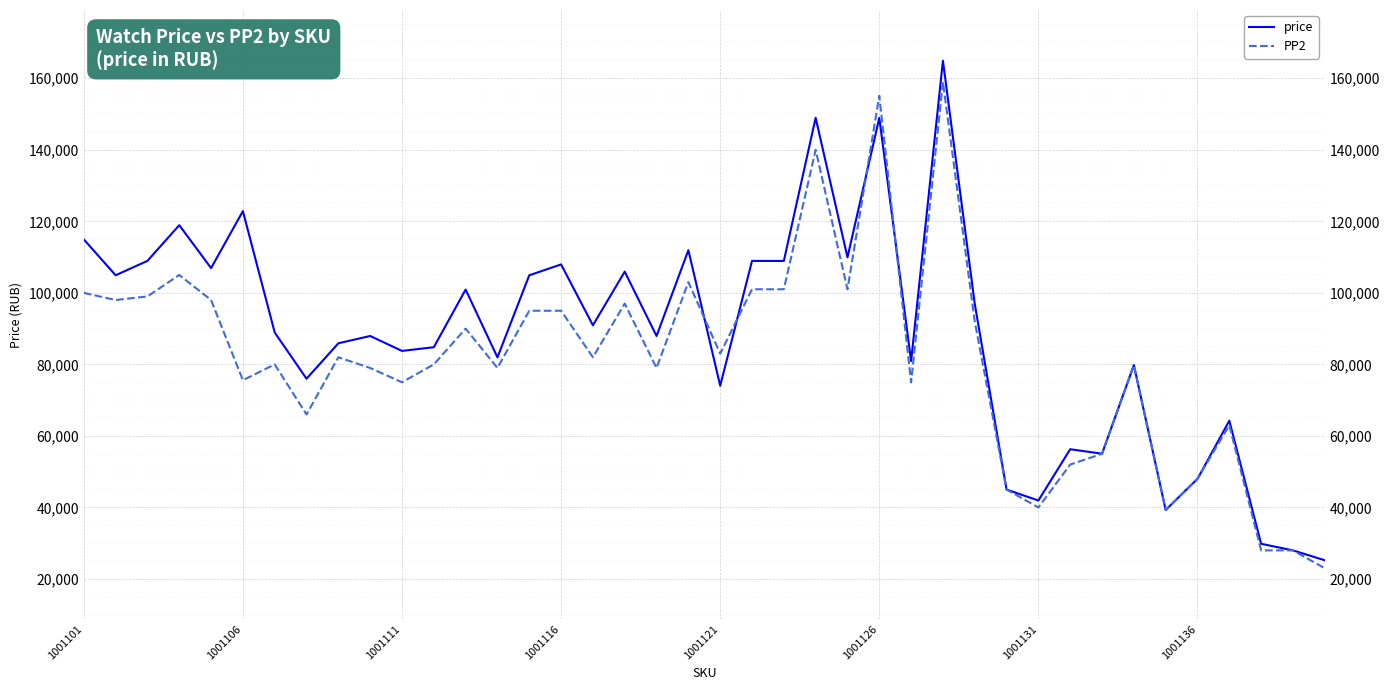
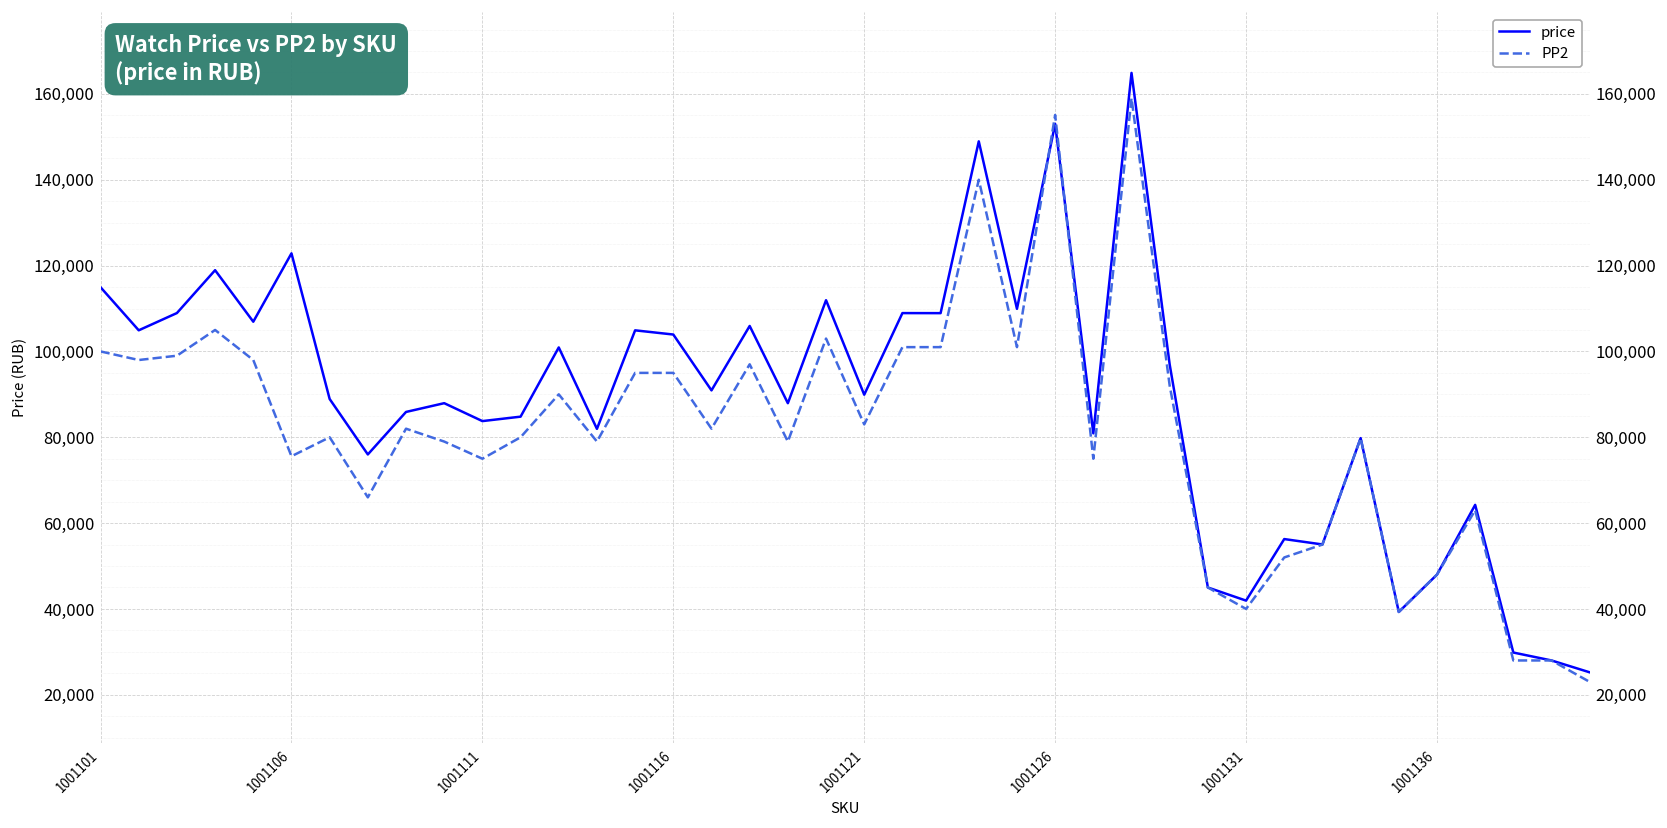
  {
    "price": {
      "1001101": "115,000",
      "1001106": "123,000",
      "1001111": "84,000",
-     "1001116": "108,000",
-     "1001121": "74,000",
-     "1001126": "149,000",
+     "1001116": "104,000",
+     "1001121": "90,000",
+     "1001126": "153,000",
      "1001131": "42,000"
    },
    "PP2": {
      "1001101": "100,000",
      "1001106": "76,000",
      "1001111": "75,000",
      "1001116": "95,000",
      "1001121": "83,000",
      "1001126": "155,000",
      "1001131": "40,000"
    }
  }
